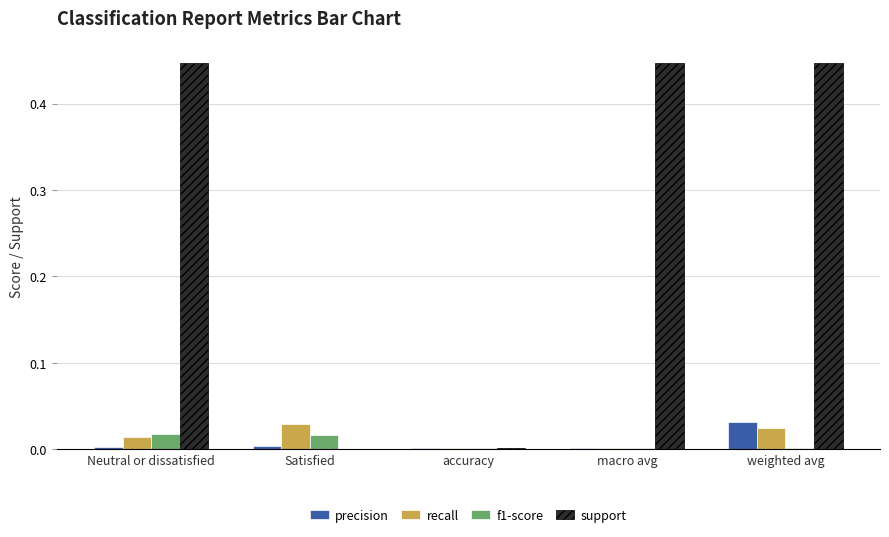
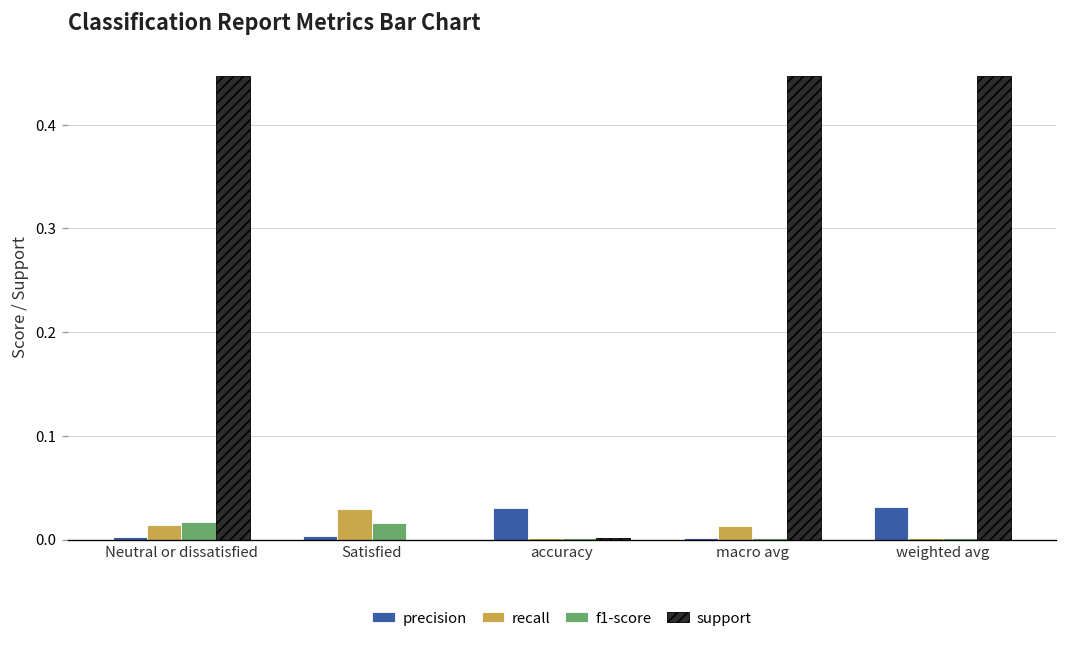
  {
    "precision": {
      "Satisfied": 0.00,
-     "accuracy": 0.00,
+     "accuracy": 0.03,
      "weighted avg": 0.03
    },
    "recall": {
      "Neutral or dissatisfied": 0.01,
      "Satisfied": 0.03,
-     "macro avg": 0.00,
-     "weighted avg": 0.02
+     "macro avg": 0.01,
+     "weighted avg": 0.00
    },
    "f1-score": {
      "Neutral or dissatisfied": 0.02,
      "Satisfied": 0.02
    },
    "support": {
      "Neutral or dissatisfied": 0.45,
      "Satisfied": 0.00,
      "macro avg": 0.45,
      "weighted avg": 0.45
    }
  }
